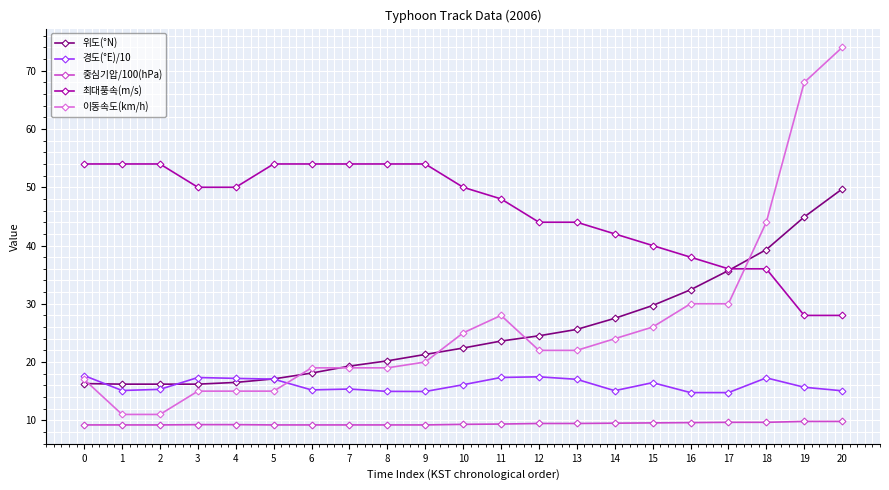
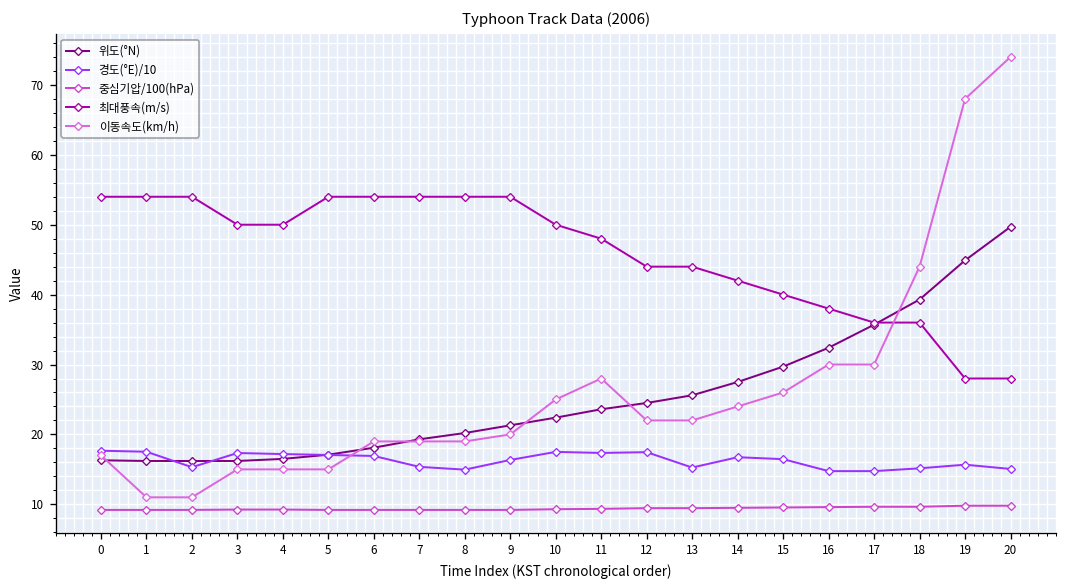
  {
    "경도(°E)/10": {
      "0": 18,
-     "1": 15,
+     "1": 18,
      "2": 15,
      "3": 17,
      "4": 17,
-     "6": 15,
+     "6": 17,
      "7": 15,
      "8": 15,
-     "9": 15,
-     "10": 16,
+     "9": 16,
+     "10": 18,
      "11": 17,
      "12": 17,
-     "13": 17,
-     "14": 15,
+     "13": 15,
+     "14": 17,
      "15": 16,
      "16": 15,
      "17": 15,
-     "18": 17,
+     "18": 15,
      "19": 16,
      "20": 15
    }
  }
